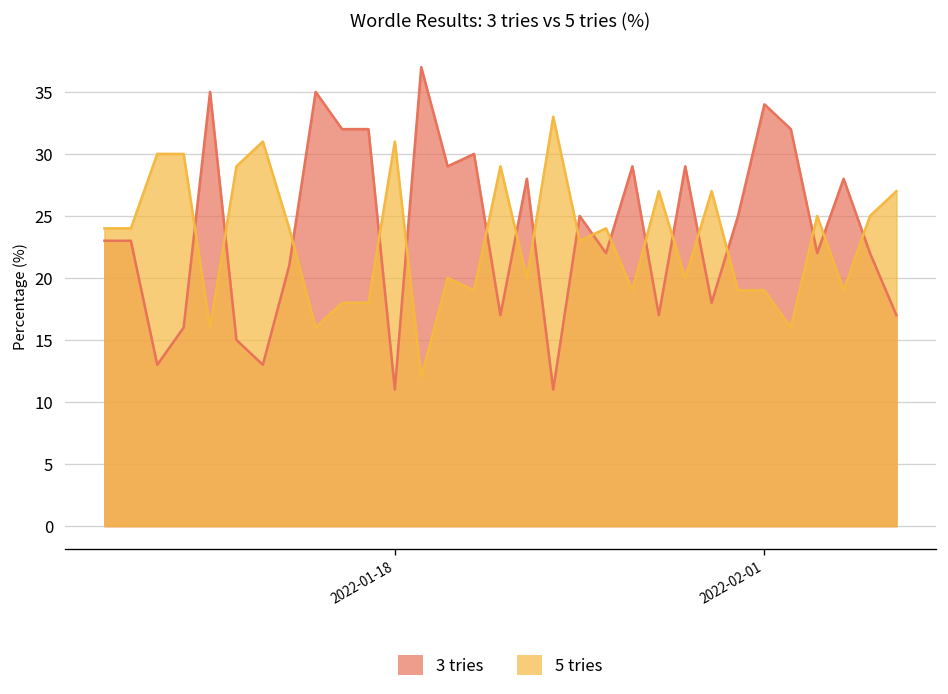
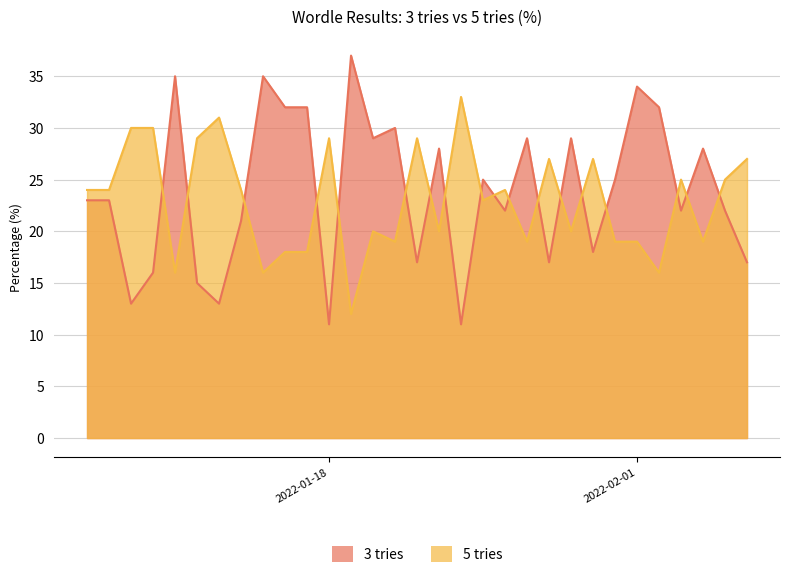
  {
    "3 tries": {
      "2022-01-18": 11,
      "2022-02-01": 34
    },
    "5 tries": {
-     "2022-01-18": 31,
+     "2022-01-18": 29,
      "2022-02-01": 19
    }
  }
